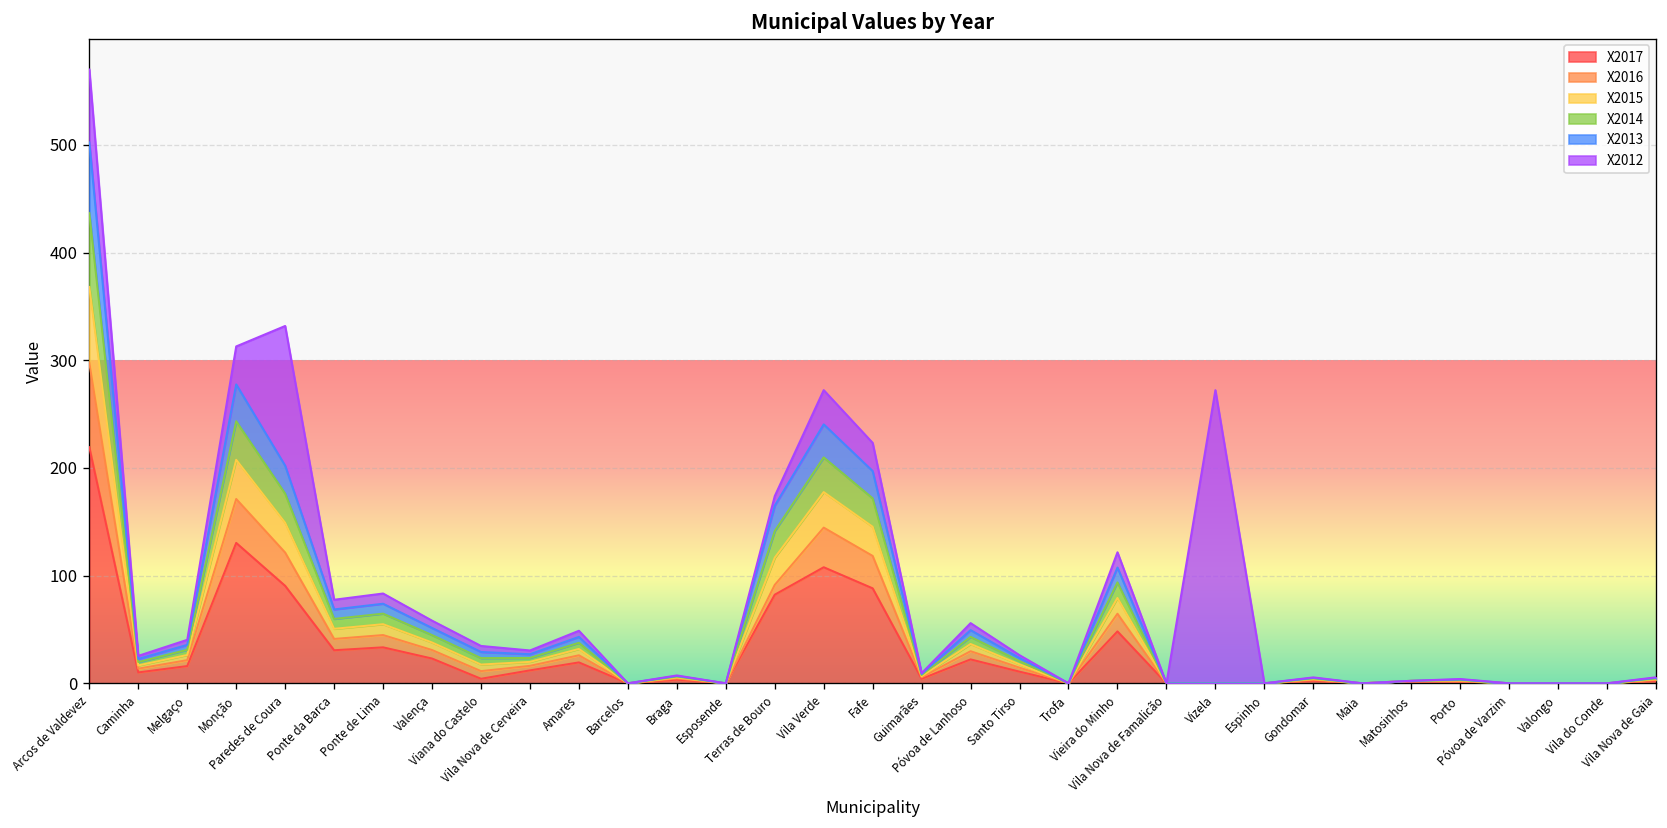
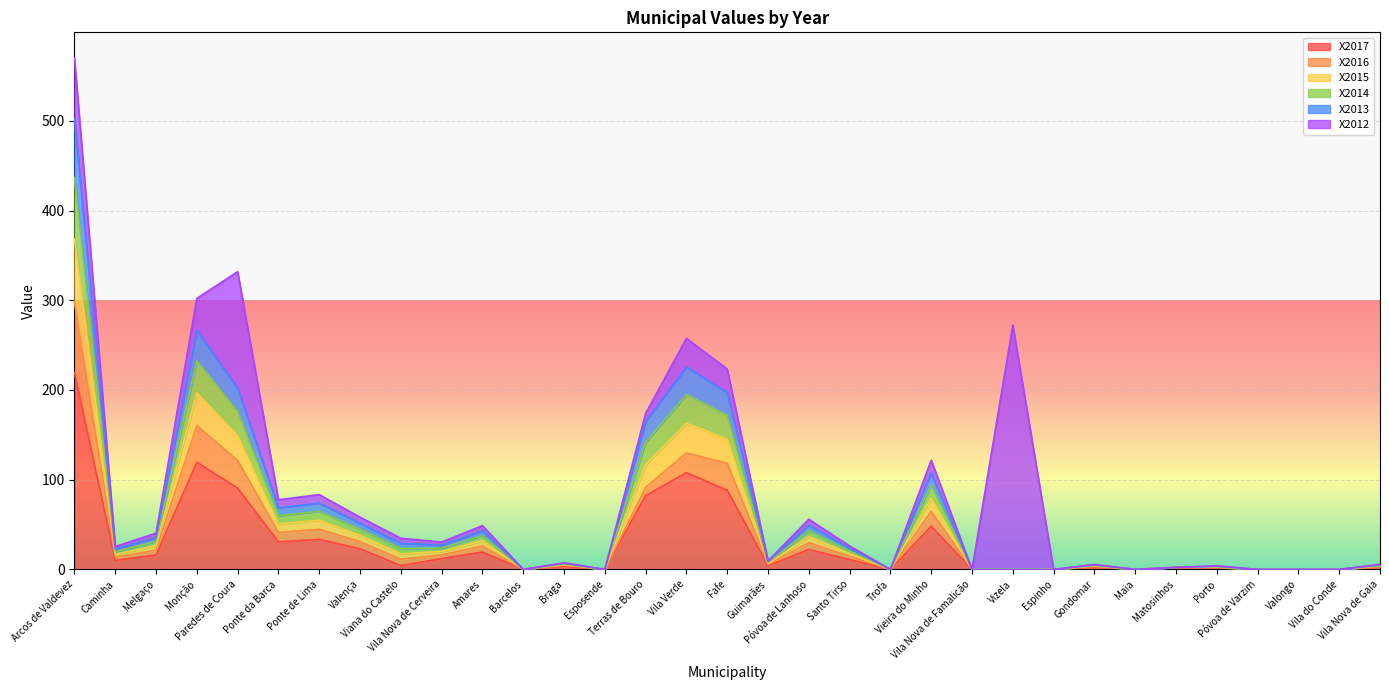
  {
    "X2017": {
      "Arcos de Valdevez": 220,
      "Caminha": 10,
      "Melgaço": 20,
-     "Monção": 130,
+     "Monção": 120,
      "Paredes de Coura": 90,
      "Ponte da Barca": 30,
      "Ponte de Lima": 30,
      "Valença": 20,
      "Viana do Castelo": 0,
      "Vila Nova de Cerveira": 10,
      "Amares": 20,
      "Terras de Bouro": 80,
      "Vila Verde": 110,
      "Fafe": 90,
      "Póvoa de Lanhoso": 20,
      "Santo Tirso": 10,
      "Vieira do Minho": 50
    },
    "X2016": {
      "Arcos de Valdevez": 80,
      "Caminha": 0,
      "Melgaço": 10,
      "Monção": 40,
      "Paredes de Coura": 30,
      "Ponte da Barca": 10,
      "Ponte de Lima": 10,
      "Valença": 10,
      "Viana do Castelo": 10,
      "Vila Nova de Cerveira": 0,
      "Amares": 10,
      "Terras de Bouro": 10,
-     "Vila Verde": 40,
+     "Vila Verde": 20,
      "Fafe": 30,
      "Póvoa de Lanhoso": 10,
      "Santo Tirso": 0,
      "Vieira do Minho": 20
    },
    "X2015": {
      "Arcos de Valdevez": 70,
      "Caminha": 0,
      "Melgaço": 0,
      "Monção": 40,
      "Paredes de Coura": 30,
      "Ponte da Barca": 10,
      "Ponte de Lima": 10,
      "Valença": 10,
      "Viana do Castelo": 10,
      "Vila Nova de Cerveira": 0,
      "Amares": 10,
      "Terras de Bouro": 30,
      "Vila Verde": 30,
      "Fafe": 30,
      "Póvoa de Lanhoso": 10,
      "Santo Tirso": 0,
      "Vieira do Minho": 10
    },
    "X2014": {
      "Arcos de Valdevez": 70,
      "Caminha": 0,
      "Melgaço": 0,
      "Monção": 40,
      "Paredes de Coura": 30,
      "Ponte da Barca": 10,
      "Ponte de Lima": 10,
      "Valença": 10,
      "Viana do Castelo": 10,
      "Vila Nova de Cerveira": 0,
      "Amares": 10,
      "Terras de Bouro": 20,
      "Vila Verde": 30,
      "Fafe": 30,
      "Póvoa de Lanhoso": 10,
      "Vieira do Minho": 10
    },
    "X2013": {
      "Arcos de Valdevez": 70,
      "Caminha": 0,
      "Melgaço": 0,
      "Monção": 30,
      "Paredes de Coura": 30,
      "Ponte da Barca": 10,
      "Ponte de Lima": 10,
      "Valença": 10,
      "Viana do Castelo": 10,
      "Vila Nova de Cerveira": 0,
      "Amares": 10,
      "Terras de Bouro": 20,
      "Vila Verde": 30,
      "Fafe": 30,
      "Póvoa de Lanhoso": 10,
      "Vieira do Minho": 10
    },
    "X2012": {
      "Arcos de Valdevez": 70,
      "Caminha": 0,
      "Melgaço": 0,
      "Monção": 40,
      "Paredes de Coura": 130,
      "Ponte da Barca": 10,
      "Ponte de Lima": 10,
      "Valença": 10,
      "Viana do Castelo": 10,
      "Vila Nova de Cerveira": 0,
      "Amares": 10,
      "Terras de Bouro": 10,
      "Vila Verde": 30,
      "Fafe": 30,
      "Póvoa de Lanhoso": 10,
      "Vieira do Minho": 10,
      "Vizela": 270
    }
  }
